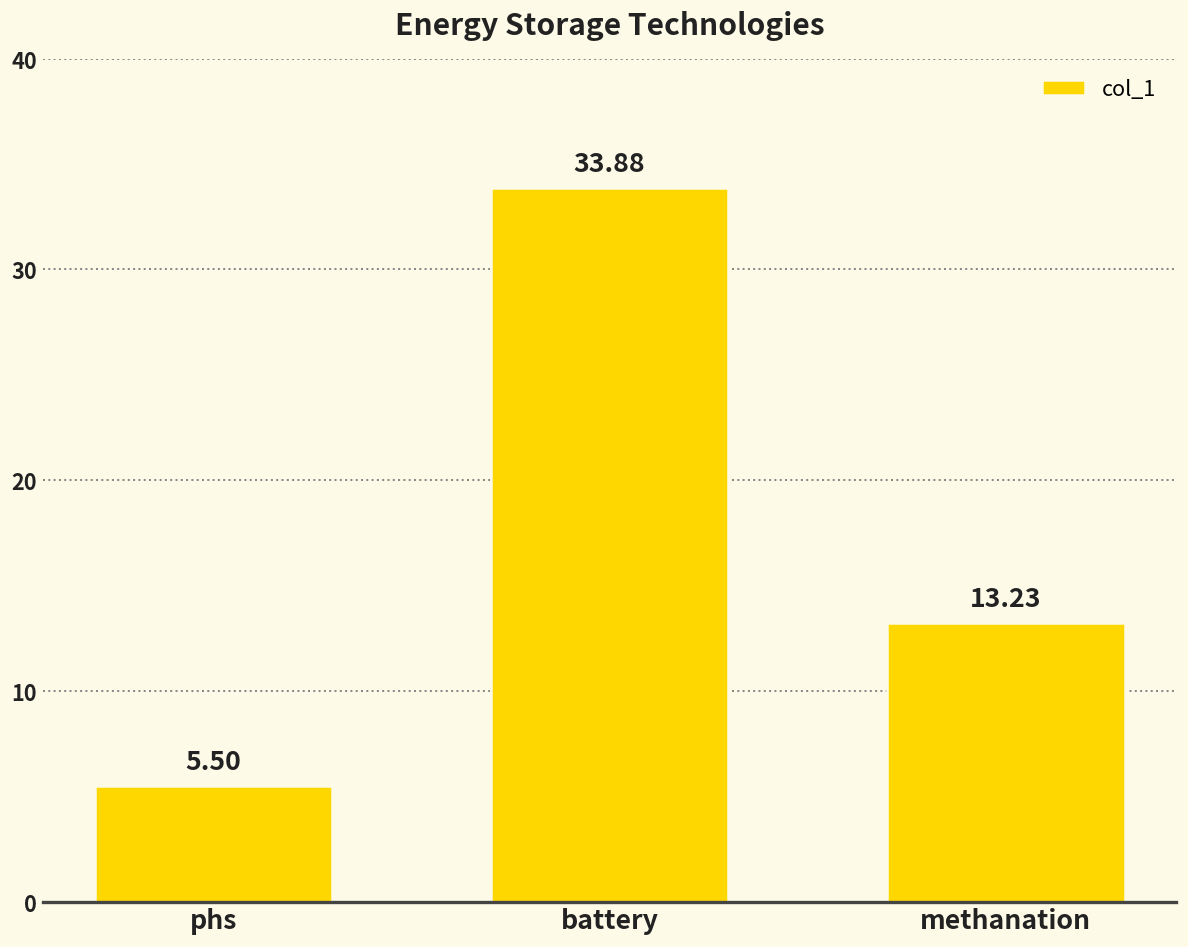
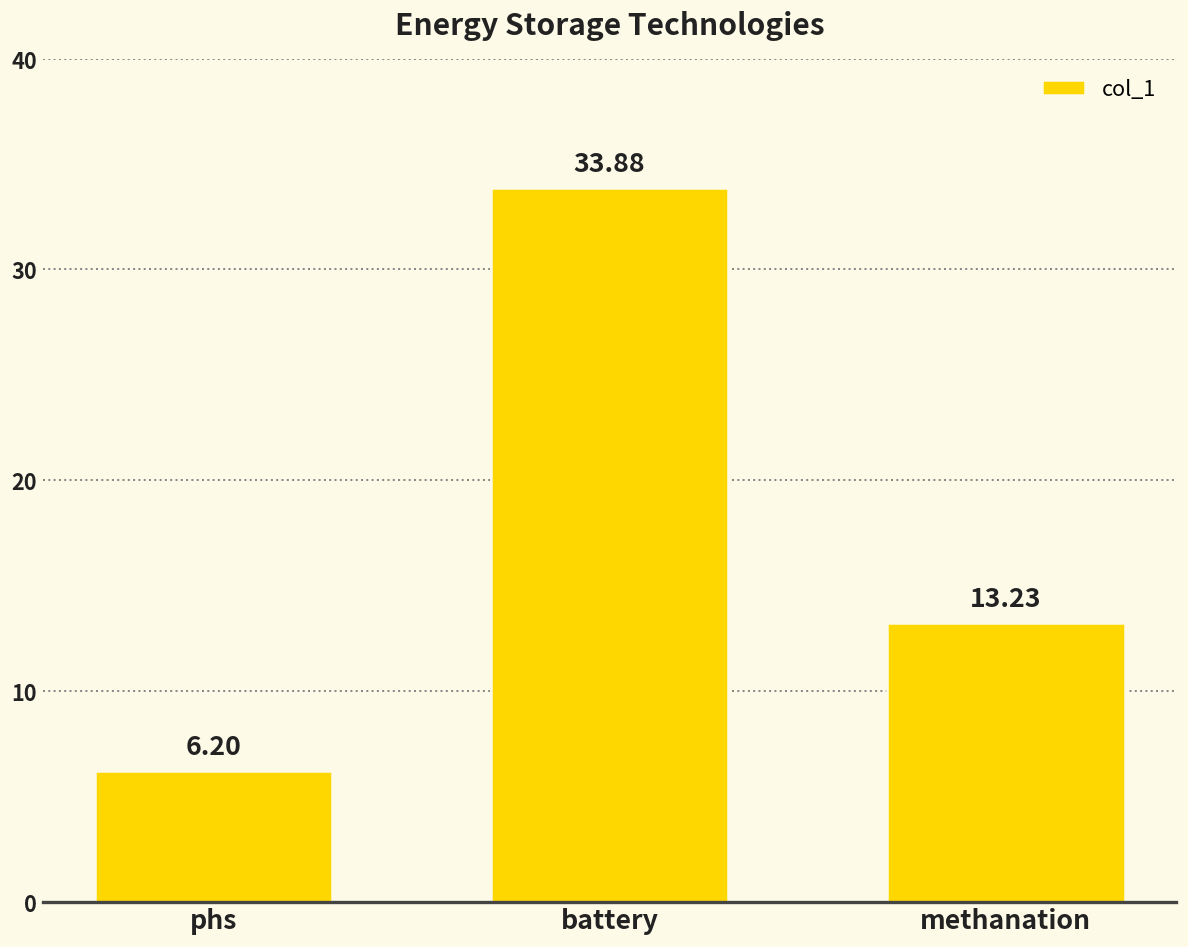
  {
-   "phs": 5.50,
+   "phs": 6.20,
    "battery": 33.88,
    "methanation": 13.23
  }
